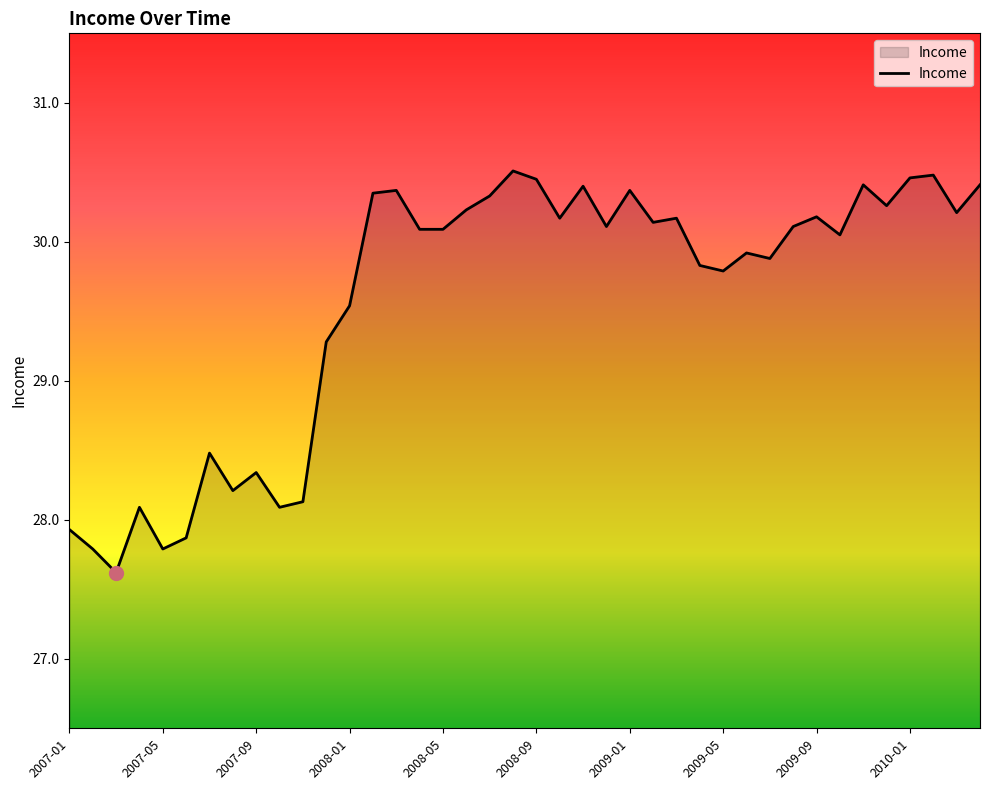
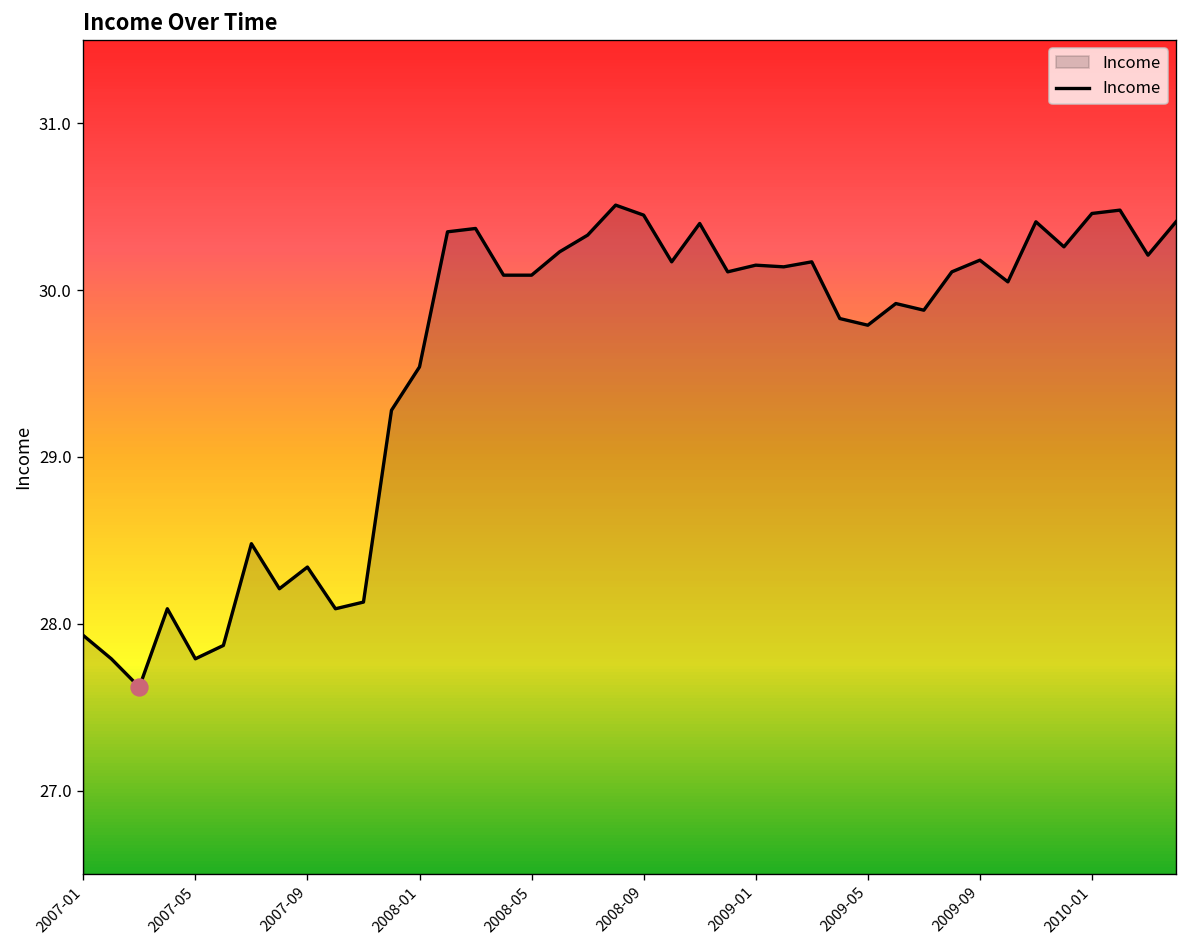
  {
    "Income": {
      "2007-01": 27.93,
      "2007-05": 27.79,
      "2007-09": 28.34,
      "2008-01": 29.54,
      "2008-05": 30.09,
      "2008-09": 30.45,
-     "2009-01": 30.37,
+     "2009-01": 30.15,
      "2009-05": 29.79,
      "2009-09": 30.18,
      "2010-01": 30.46
    }
  }
